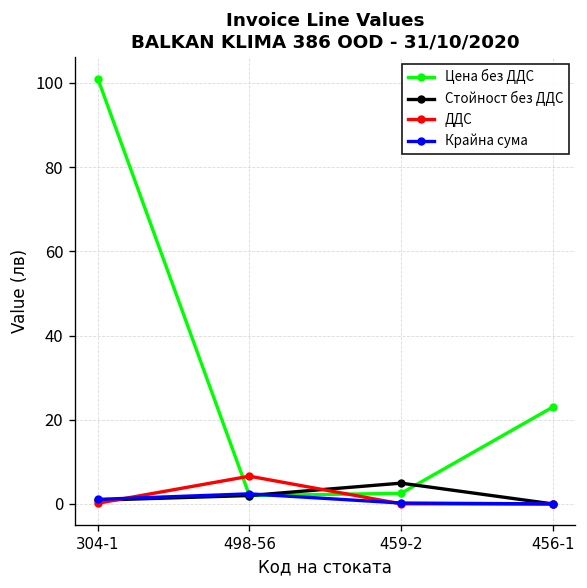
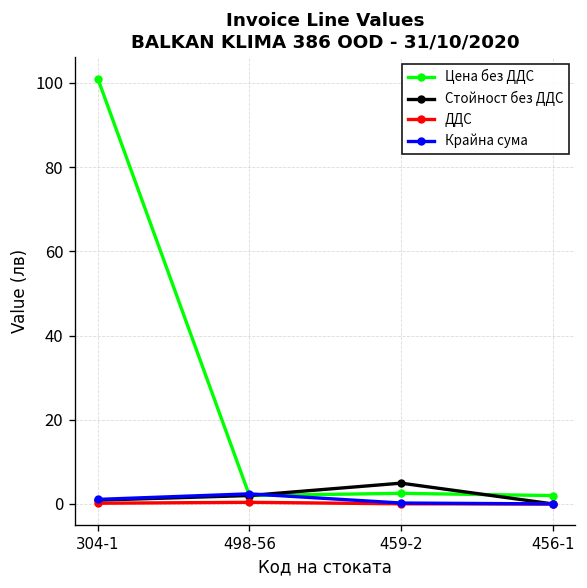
  {
    "Цена без ДДС": {
      "304-1": 101,
      "459-2": 3,
-     "456-1": 23
+     "456-1": 2
    },
    "Стойност без ДДС": {
      "459-2": 5
    },
    "ДДС": {
      "304-1": 0,
-     "498-56": 7
+     "498-56": 0
    }
  }
